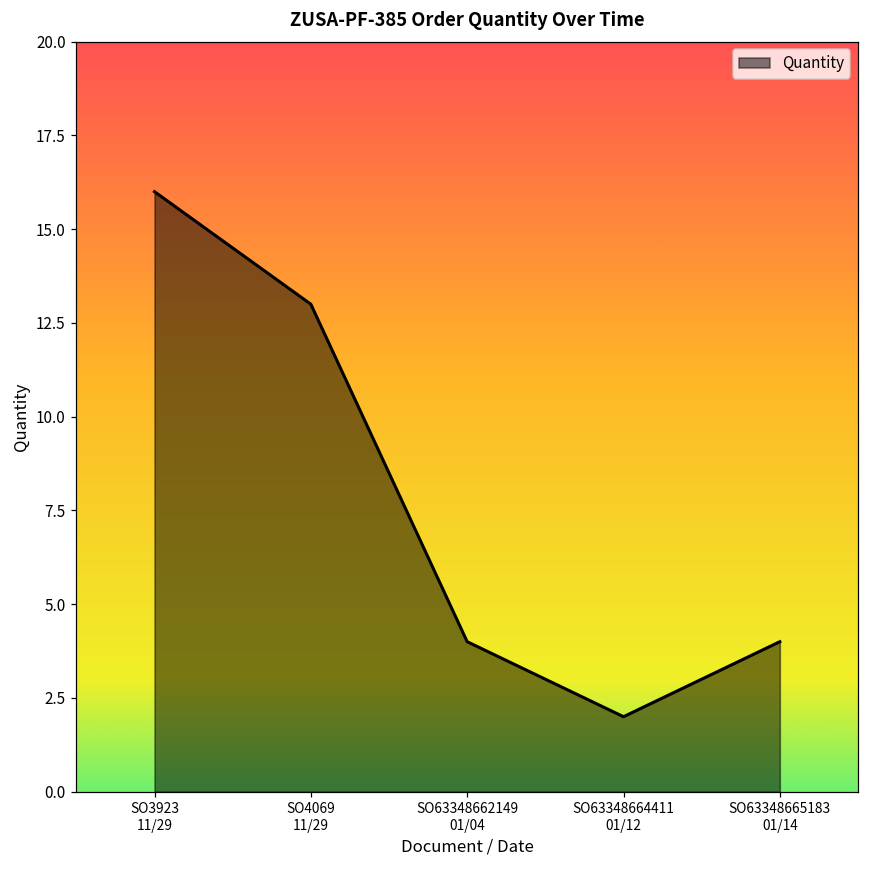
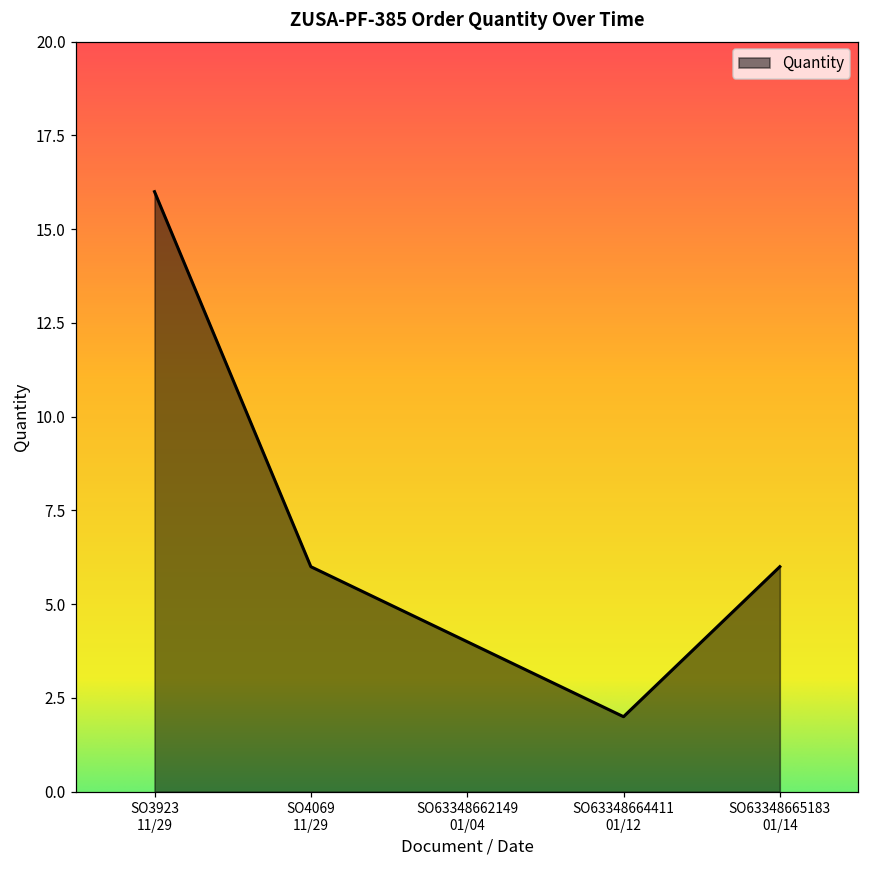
  {
    "SO3923 11/29": 16,
-   "SO4069 11/29": 13,
+   "SO4069 11/29": 6,
    "SO63348662149 01/04": 4,
    "SO63348664411 01/12": 2,
-   "SO63348665183 01/14": 4
+   "SO63348665183 01/14": 6
  }
